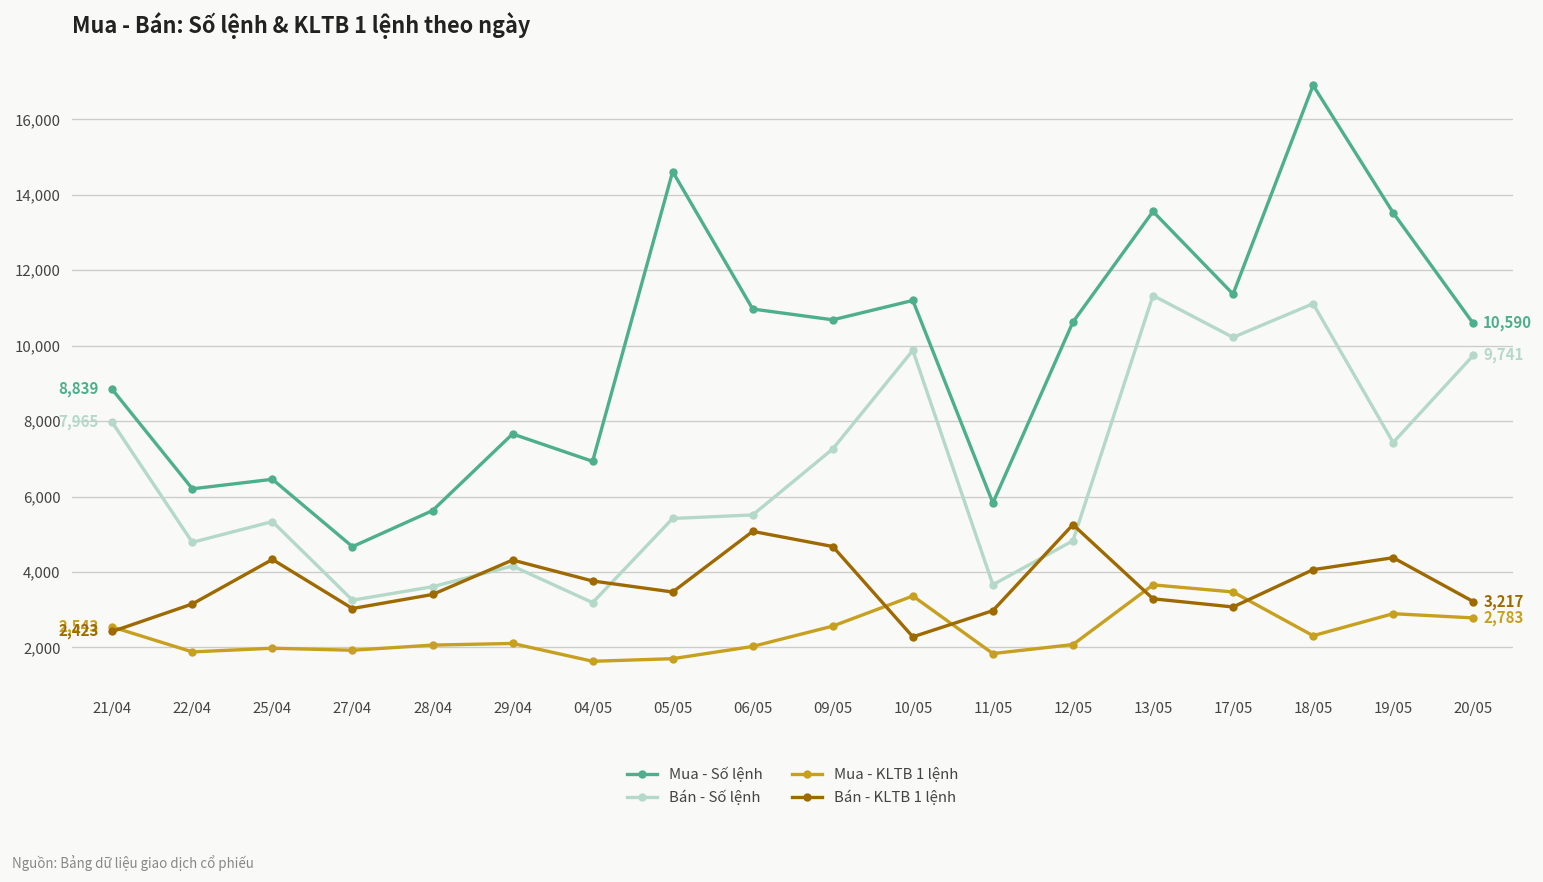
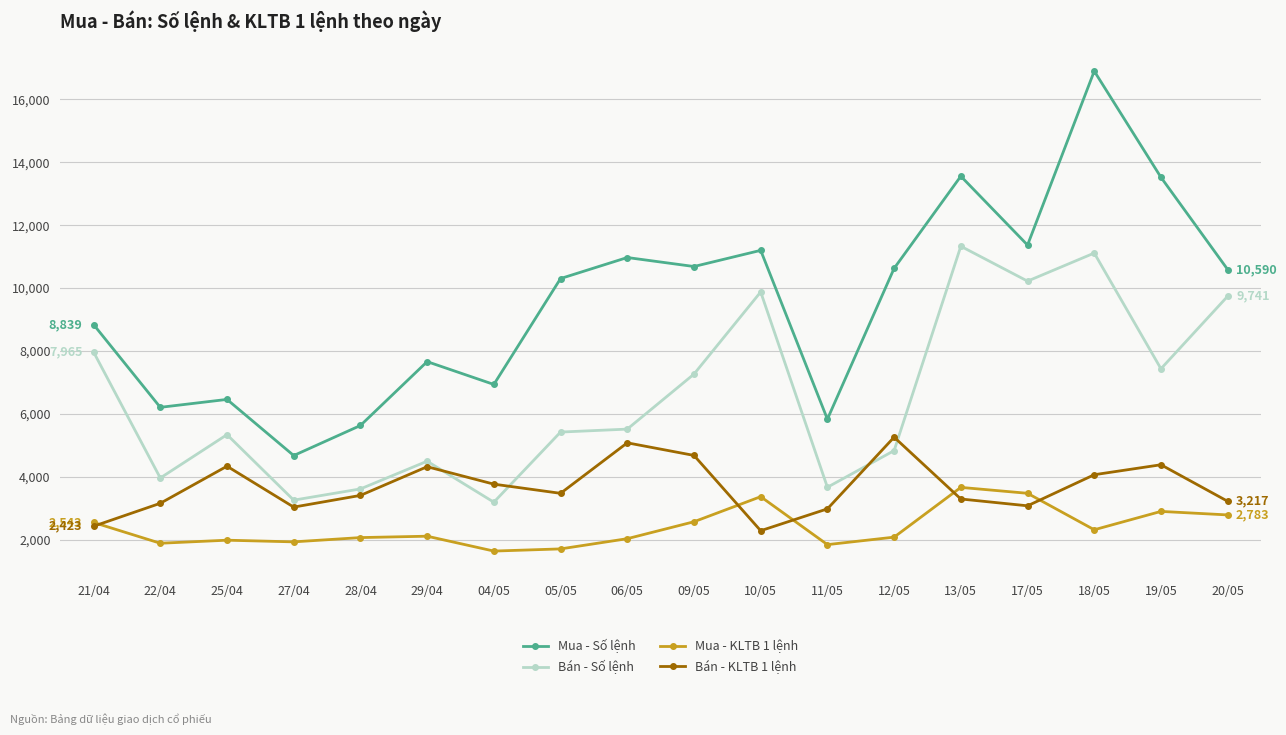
  {
    "Mua - Số lệnh": {
      "22/04": "6,200",
      "25/04": "6,500",
      "27/04": "4,700",
      "28/04": "5,600",
      "29/04": "7,700",
      "04/05": "6,900",
-     "05/05": "14,600",
+     "05/05": "10,300",
      "06/05": "11,000",
      "09/05": "10,700",
      "10/05": "11,200",
      "11/05": "5,800",
      "12/05": "10,600",
      "13/05": "13,600",
      "17/05": "11,400",
      "18/05": "16,900",
      "19/05": "13,500"
    },
    "Bán - Số lệnh": {
-     "22/04": "4,800",
+     "22/04": "4,000",
      "25/04": "5,300",
      "27/04": "3,300",
      "28/04": "3,600",
-     "29/04": "4,200",
+     "29/04": "4,500",
      "04/05": "3,200",
      "05/05": "5,400",
      "06/05": "5,500",
      "09/05": "7,300",
      "10/05": "9,900",
      "11/05": "3,700",
      "12/05": "4,800",
      "13/05": "11,300",
      "17/05": "10,200",
      "18/05": "11,100",
      "19/05": "7,400"
    },
    "Mua - KLTB 1 lệnh": {
      "20/05": "2,783"
    },
    "Bán - KLTB 1 lệnh": {
      "20/05": "3,217"
    }
  }
